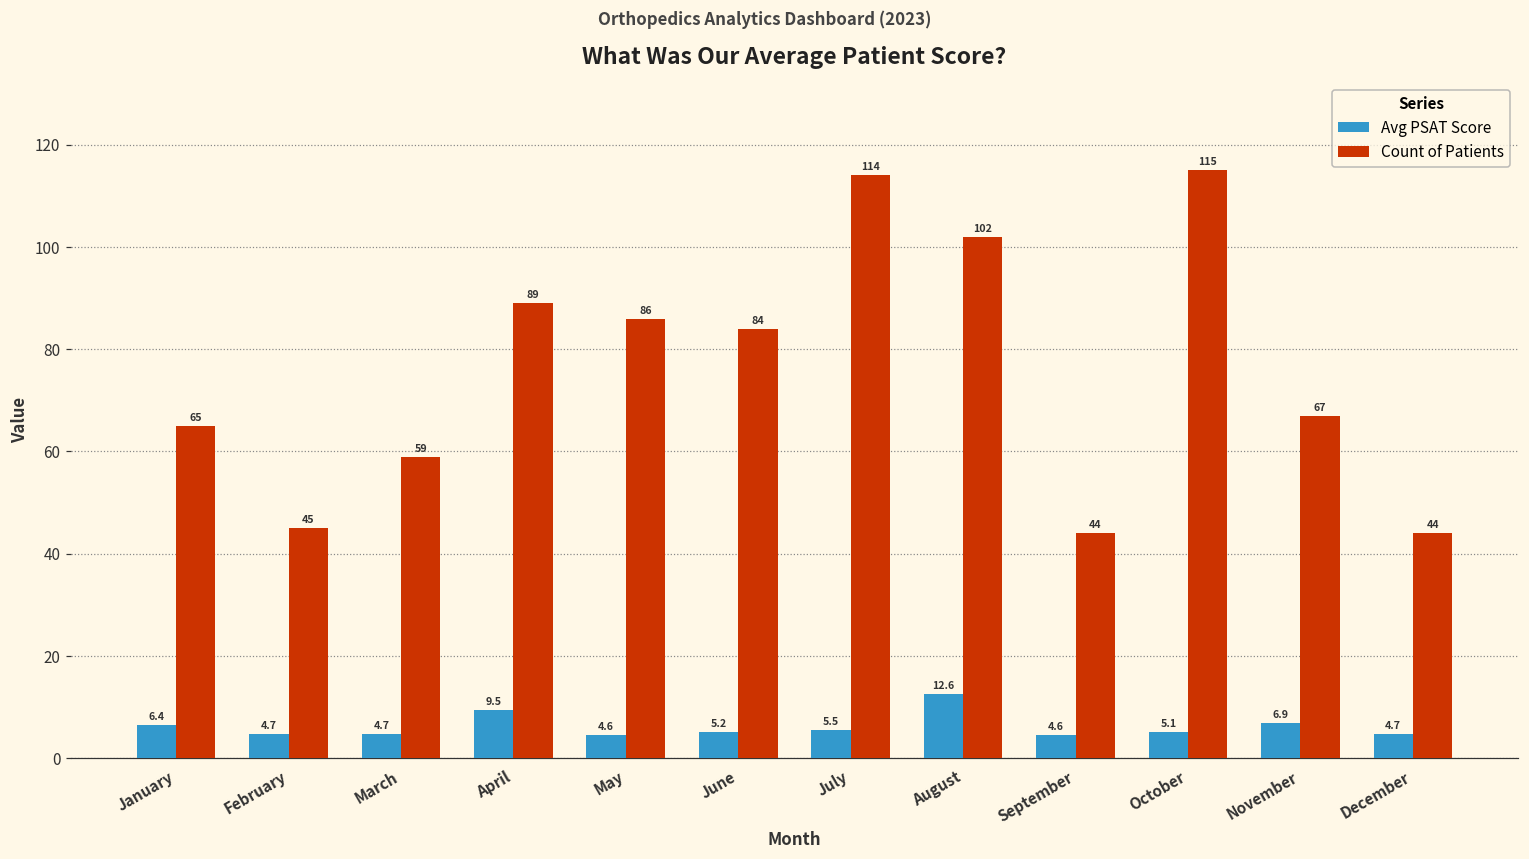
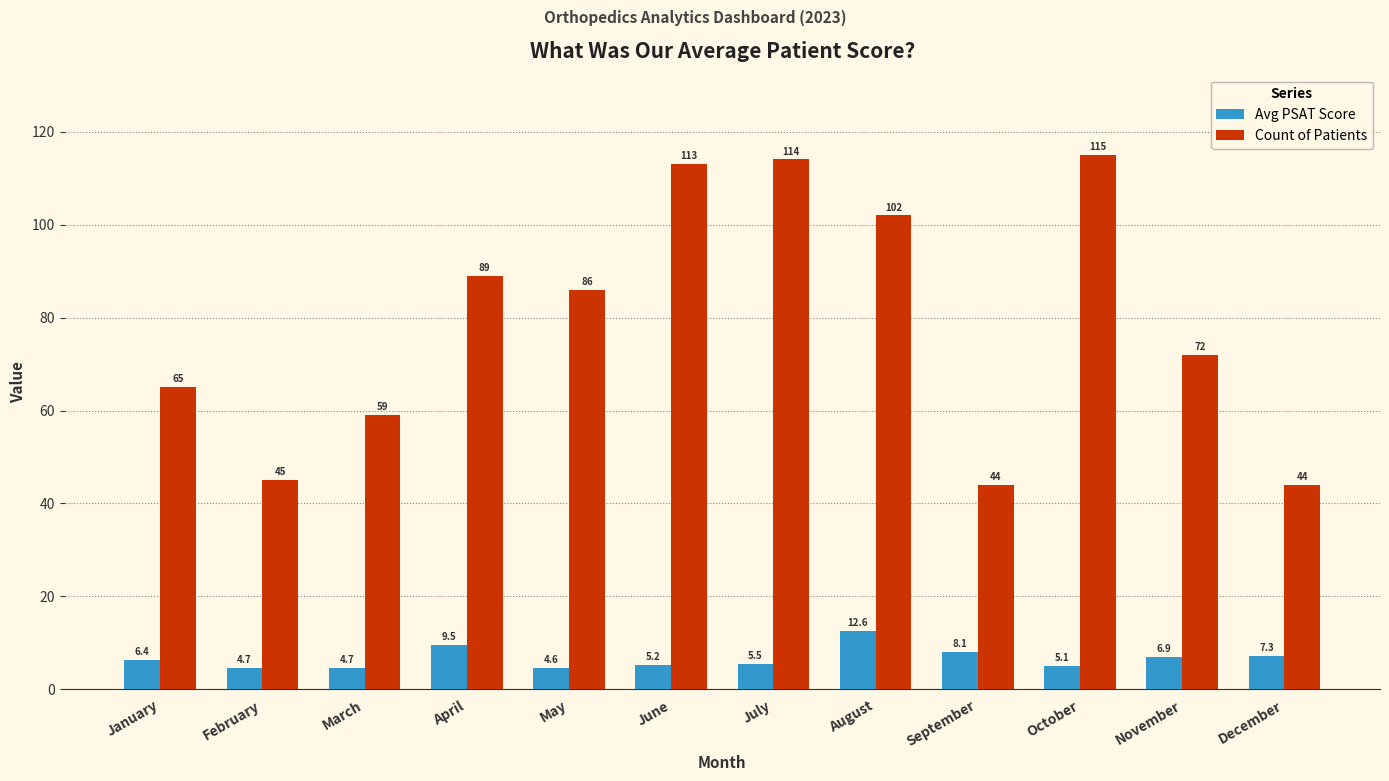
  {
    "Avg PSAT Score": {
      "January": 6.4,
      "February": 4.7,
      "March": 4.7,
      "April": 9.5,
      "May": 4.6,
      "June": 5.2,
      "July": 5.5,
      "August": 12.6,
-     "September": 4.6,
+     "September": 8.1,
      "October": 5.1,
      "November": 6.9,
-     "December": 4.7
+     "December": 7.3
    },
    "Count of Patients": {
      "January": 65,
      "February": 45,
      "March": 59,
      "April": 89,
      "May": 86,
-     "June": 84,
+     "June": 113,
      "July": 114,
      "August": 102,
      "September": 44,
      "October": 115,
-     "November": 67,
+     "November": 72,
      "December": 44
    }
  }
